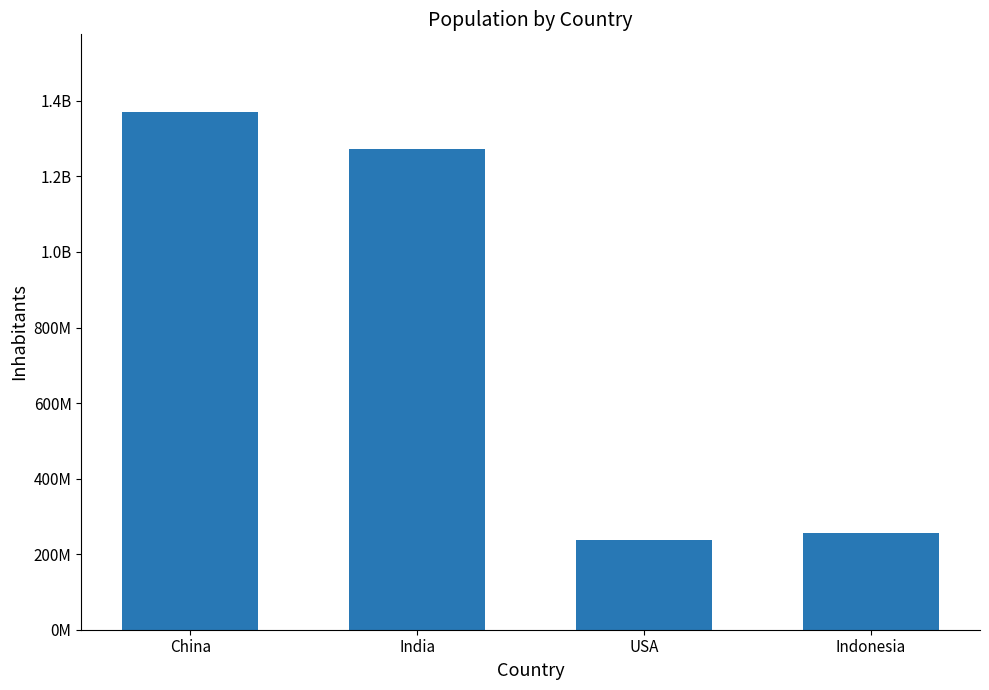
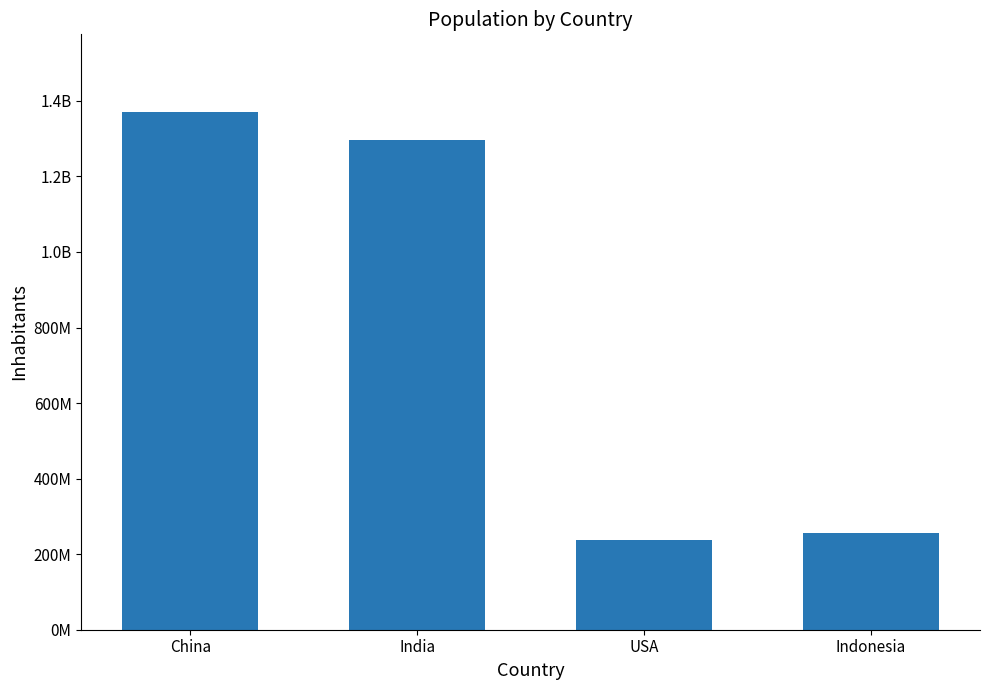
  {
    "China": 1370000000,
-   "India": 1270000000,
+   "India": 1300000000,
    "USA": 240000000,
    "Indonesia": 260000000
  }
